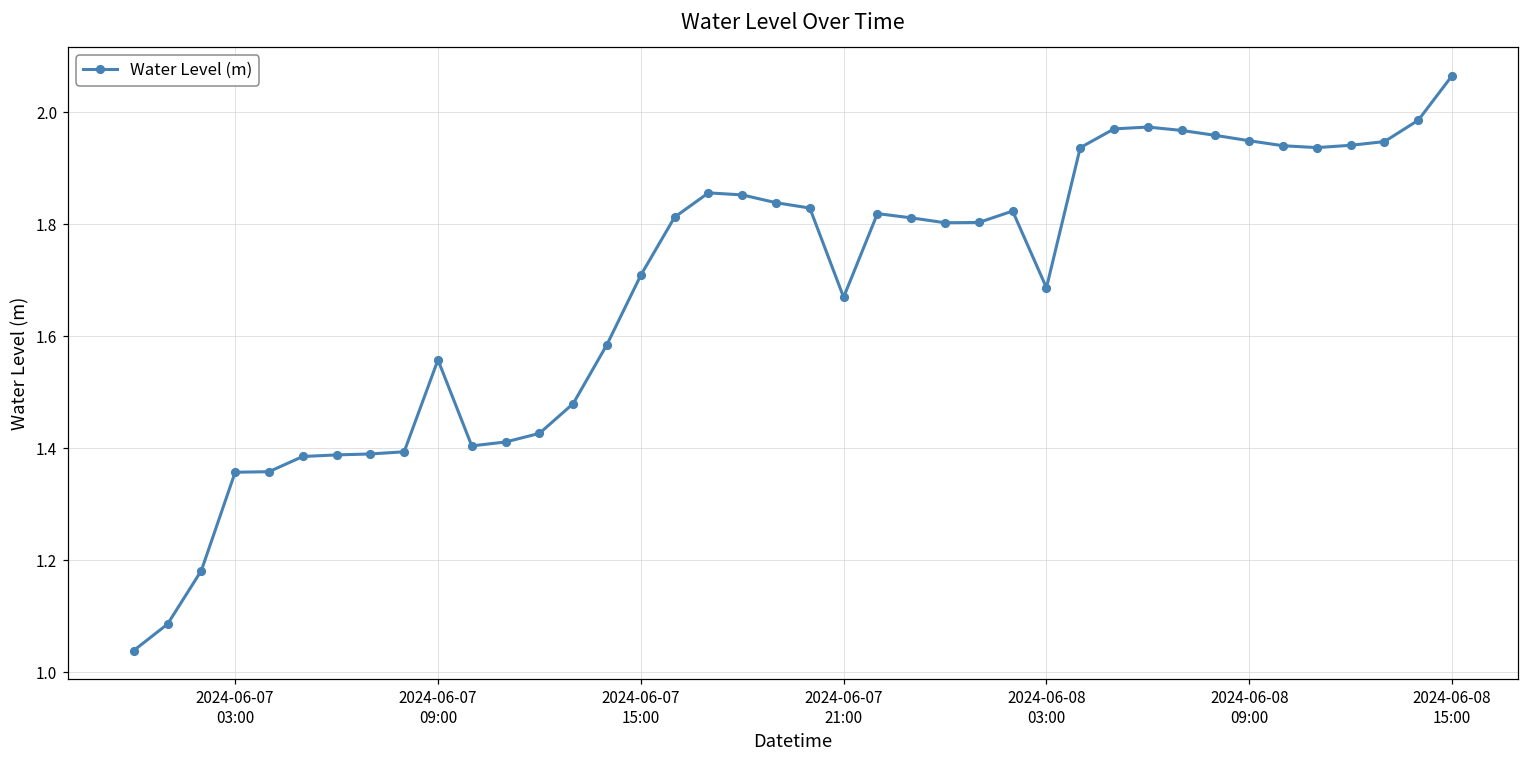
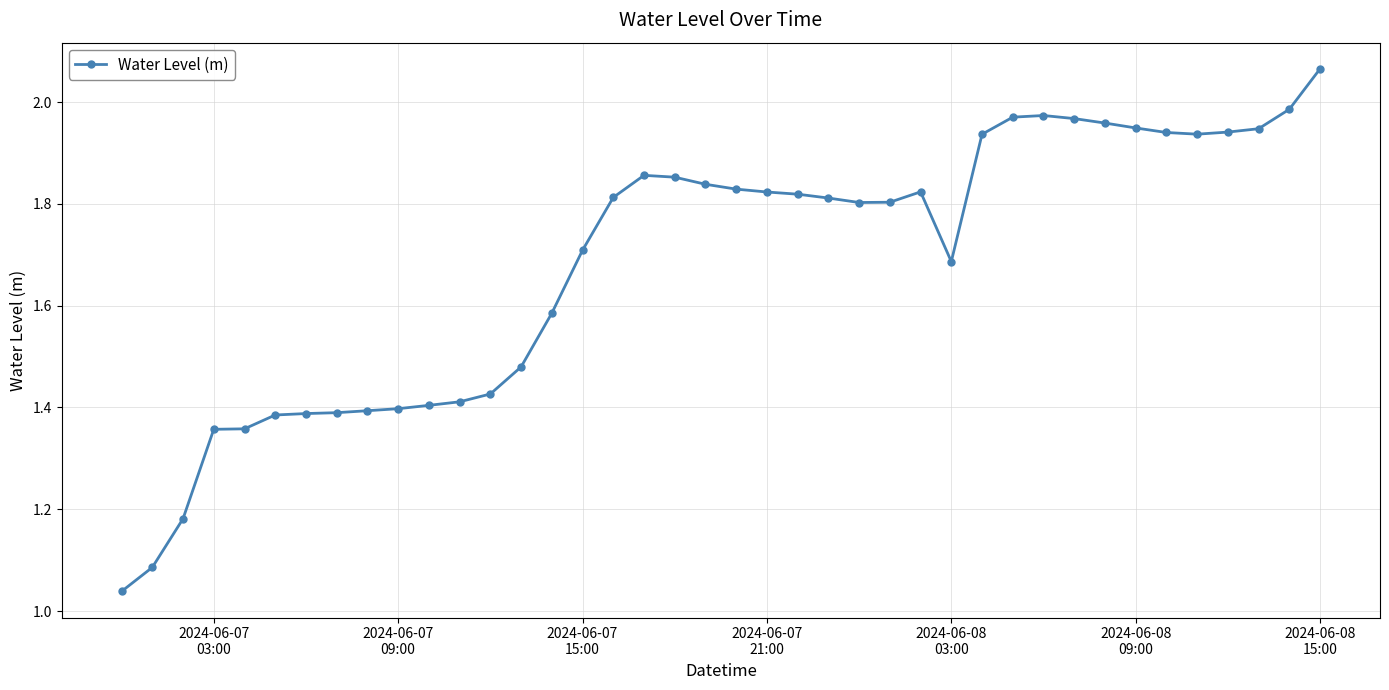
  {
    "2024-06-07 03:00": 1.36,
-   "2024-06-07 09:00": 1.56,
+   "2024-06-07 09:00": 1.40,
    "2024-06-07 15:00": 1.71,
-   "2024-06-07 21:00": 1.67,
+   "2024-06-07 21:00": 1.82,
    "2024-06-08 03:00": 1.69,
    "2024-06-08 09:00": 1.95,
    "2024-06-08 15:00": 2.07
  }
